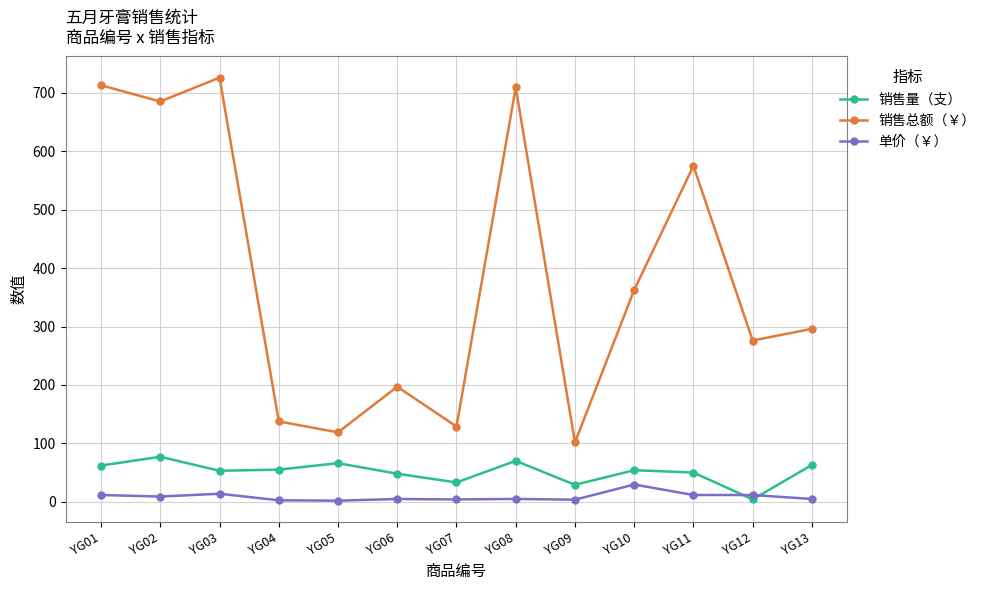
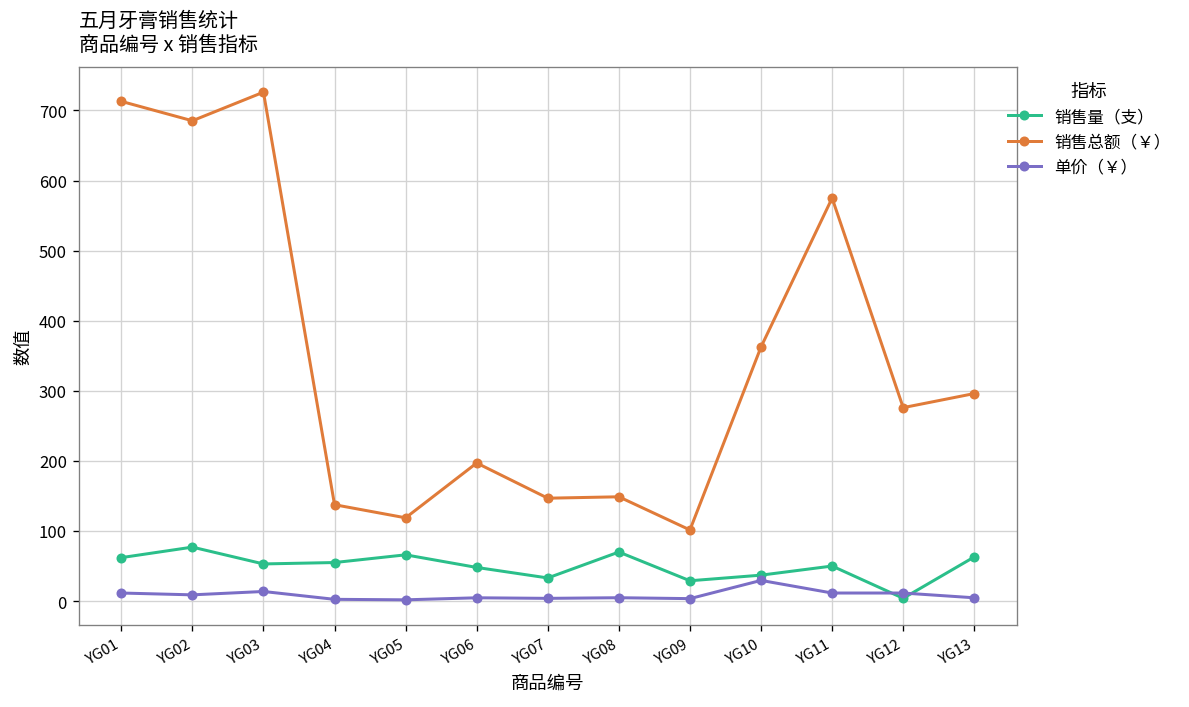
  {
    "销售量（支）": {
      "YG01": 60,
      "YG02": 80,
      "YG03": 50,
      "YG04": 60,
      "YG05": 70,
      "YG06": 50,
      "YG07": 30,
      "YG08": 70,
      "YG09": 30,
-     "YG10": 50,
+     "YG10": 40,
      "YG11": 50,
      "YG12": 0,
      "YG13": 60
    },
    "销售总额（￥）": {
      "YG01": 710,
      "YG02": 690,
      "YG03": 730,
      "YG04": 140,
      "YG05": 120,
      "YG06": 200,
-     "YG07": 130,
-     "YG08": 710,
+     "YG07": 150,
+     "YG08": 150,
      "YG09": 100,
      "YG10": 360,
      "YG11": 580,
      "YG12": 280,
      "YG13": 300
    },
    "单价（￥）": {
      "YG01": 10,
      "YG02": 10,
      "YG03": 10,
      "YG04": 0,
      "YG05": 0,
      "YG06": 0,
      "YG07": 0,
      "YG08": 0,
      "YG09": 0,
      "YG10": 30,
      "YG11": 10,
      "YG12": 10,
      "YG13": 0
    }
  }
